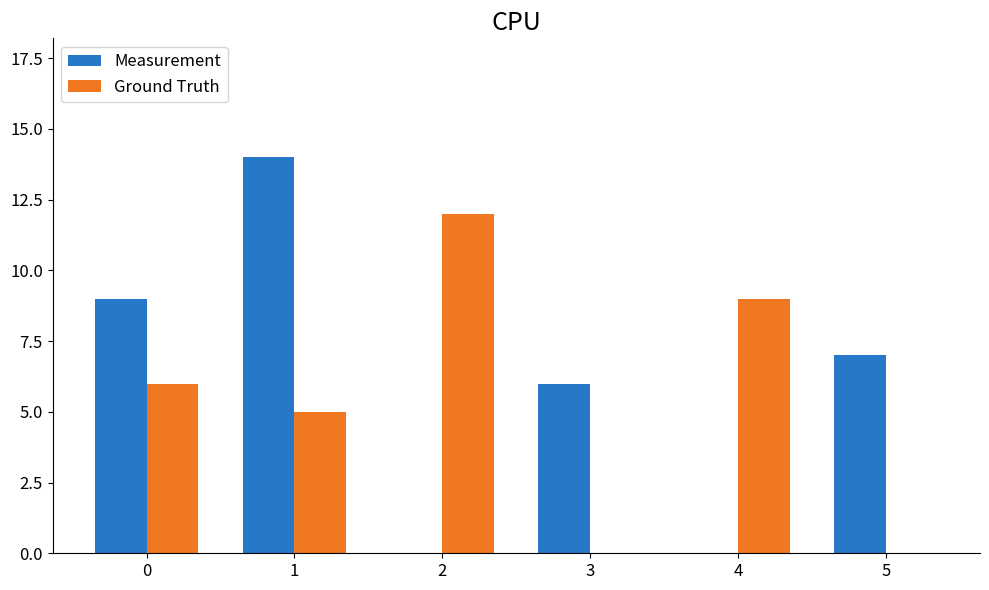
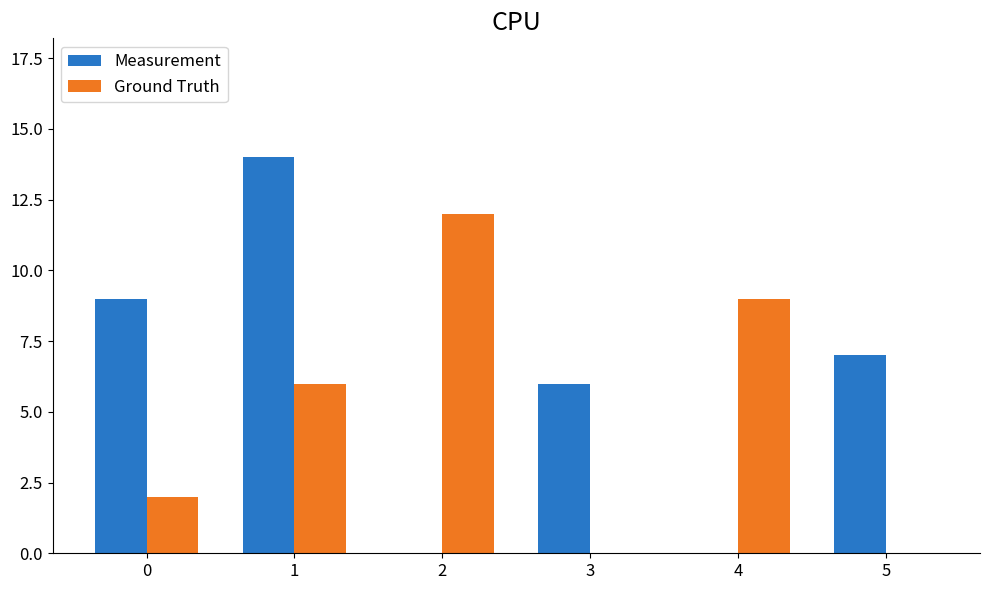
  {
    "Measurement": {
      "0": 9,
      "1": 14,
      "2": 0,
      "3": 6,
      "4": 0,
      "5": 7
    },
    "Ground Truth": {
-     "0": 6,
-     "1": 5,
+     "0": 2,
+     "1": 6,
      "2": 12,
      "3": 0,
      "4": 9,
      "5": 0
    }
  }
